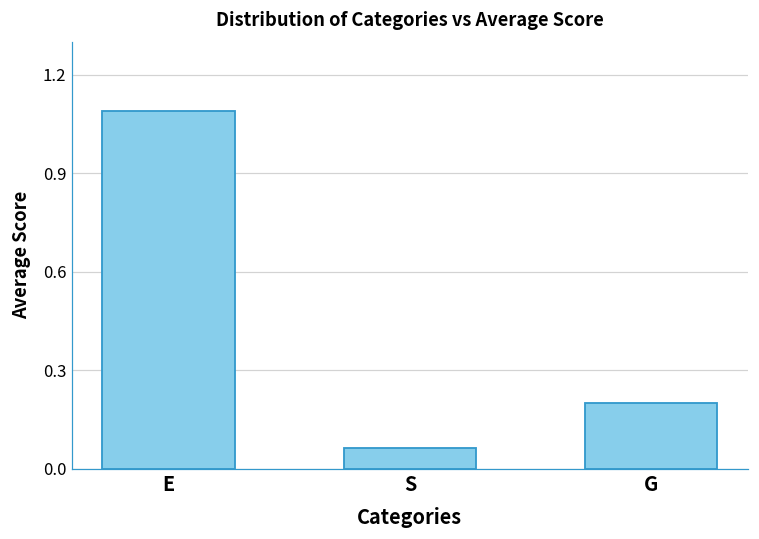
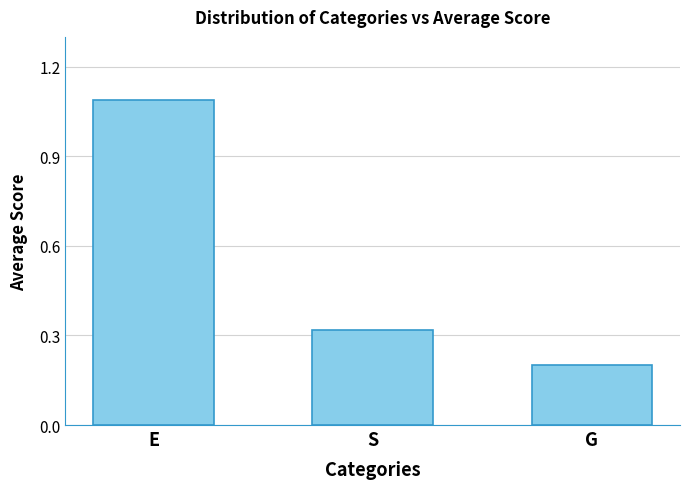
  {
    "E": 1.09,
-   "S": 0.06,
+   "S": 0.32,
    "G": 0.20
  }
